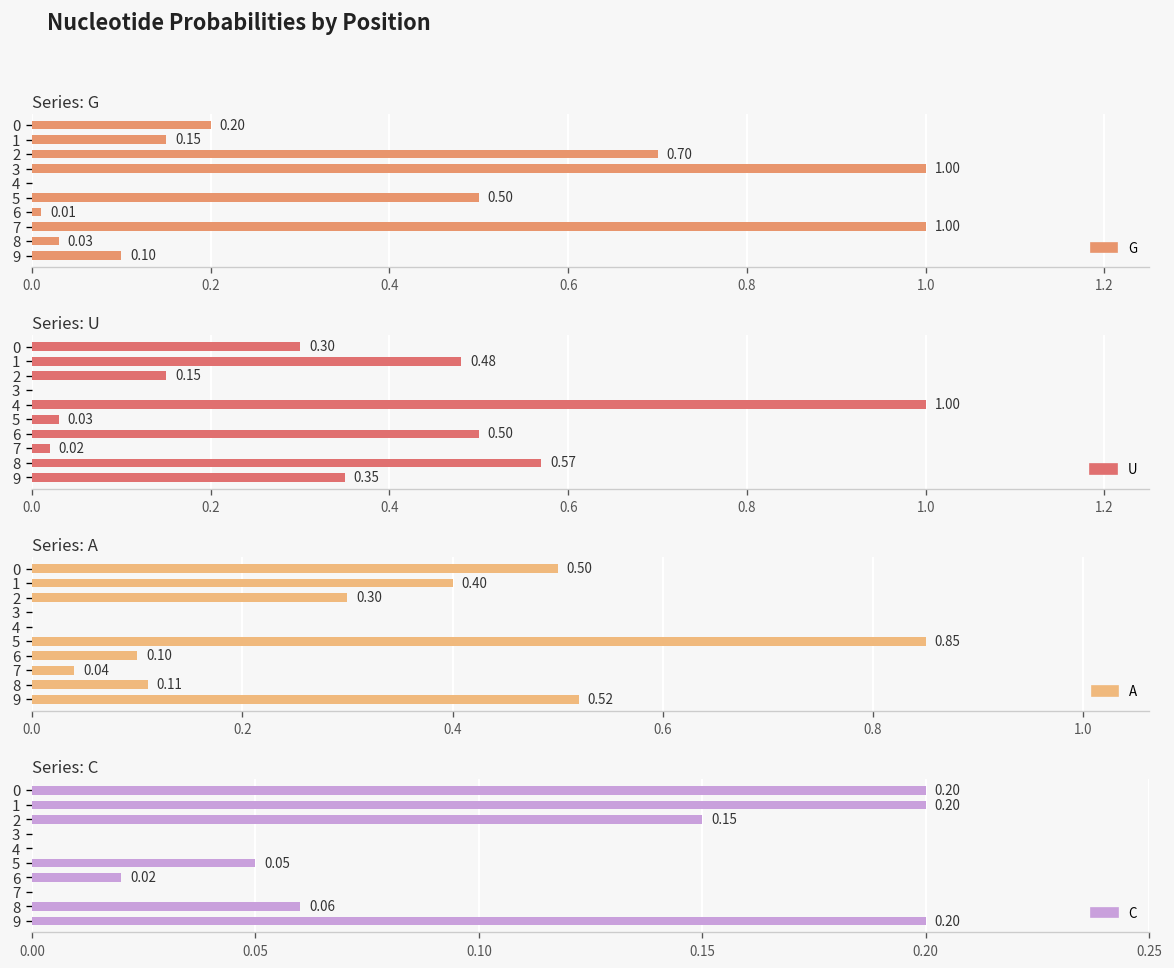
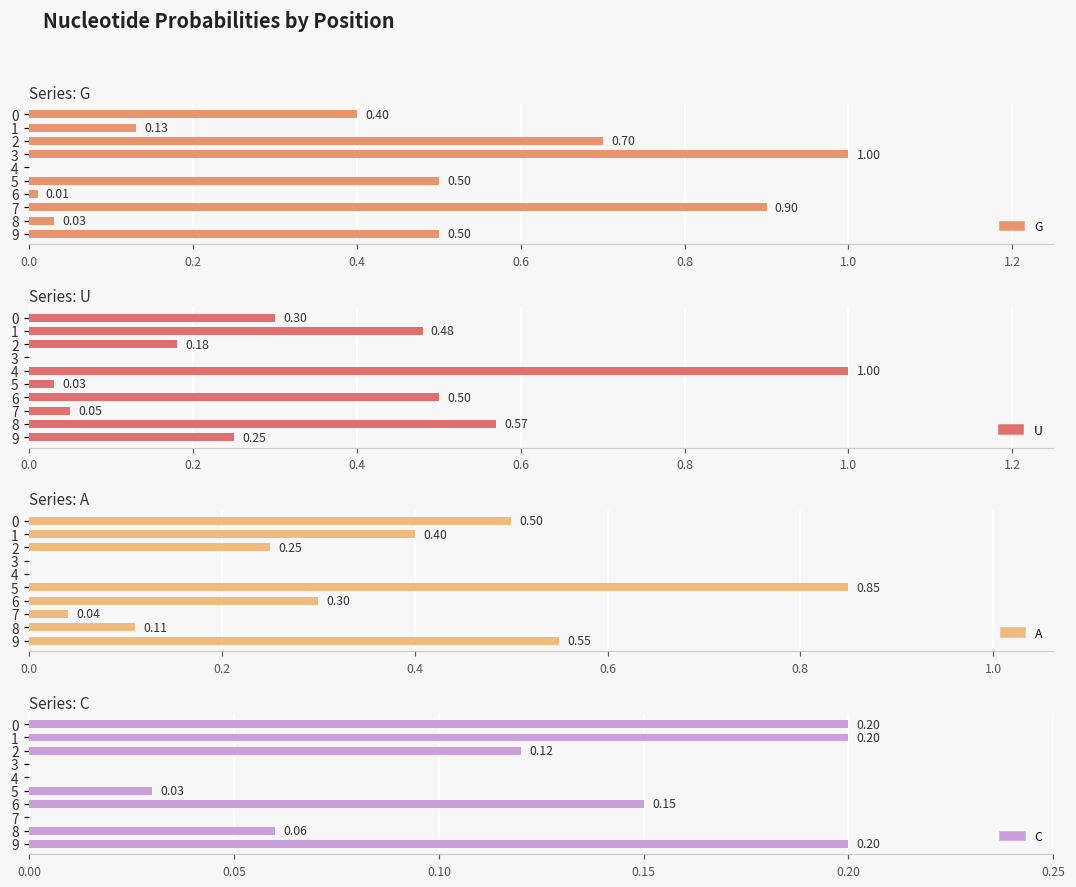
  {
    "Series: G": {
-     "0": 0.20,
-     "1": 0.15,
+     "0": 0.40,
+     "1": 0.13,
      "2": 0.70,
      "3": 1.00,
      "5": 0.50,
      "6": 0.01,
-     "7": 1.00,
+     "7": 0.90,
      "8": 0.03,
-     "9": 0.10
+     "9": 0.50
    },
    "Series: U": {
      "0": 0.30,
      "1": 0.48,
-     "2": 0.15,
+     "2": 0.18,
      "4": 1.00,
      "5": 0.03,
      "6": 0.50,
-     "7": 0.02,
+     "7": 0.05,
      "8": 0.57,
-     "9": 0.35
+     "9": 0.25
    },
    "Series: A": {
      "0": 0.50,
      "1": 0.40,
-     "2": 0.30,
+     "2": 0.25,
      "5": 0.85,
-     "6": 0.10,
+     "6": 0.30,
      "7": 0.04,
      "8": 0.11,
-     "9": 0.52
+     "9": 0.55
    },
    "Series: C": {
      "0": 0.20,
      "1": 0.20,
-     "2": 0.15,
-     "5": 0.05,
-     "6": 0.02,
+     "2": 0.12,
+     "5": 0.03,
+     "6": 0.15,
      "8": 0.06,
      "9": 0.20
    }
  }
